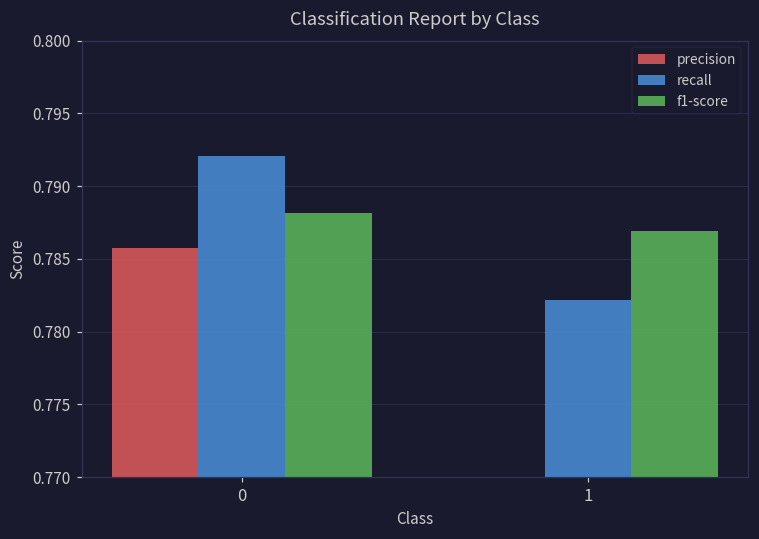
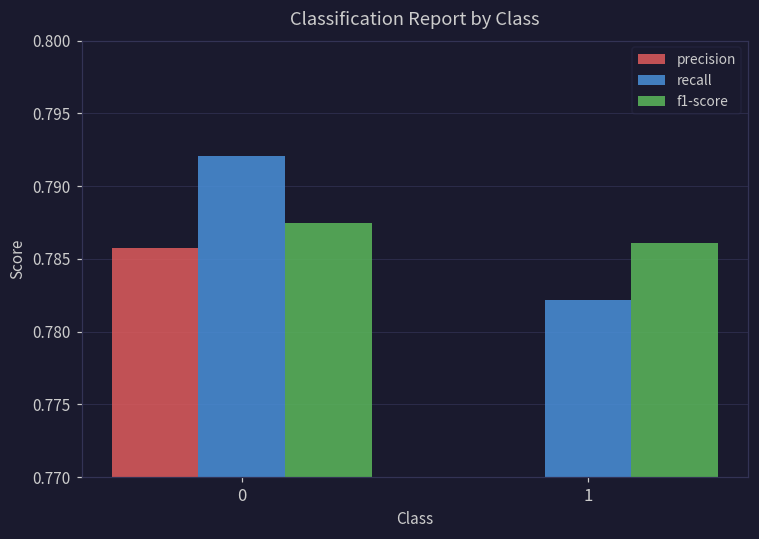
  {
    "precision": {
      "0": 0.7858
    },
    "recall": {
      "0": 0.7921,
      "1": 0.7822
    },
    "f1-score": {
-     "0": 0.7882,
-     "1": 0.7869
+     "0": 0.7875,
+     "1": 0.7861
    }
  }
